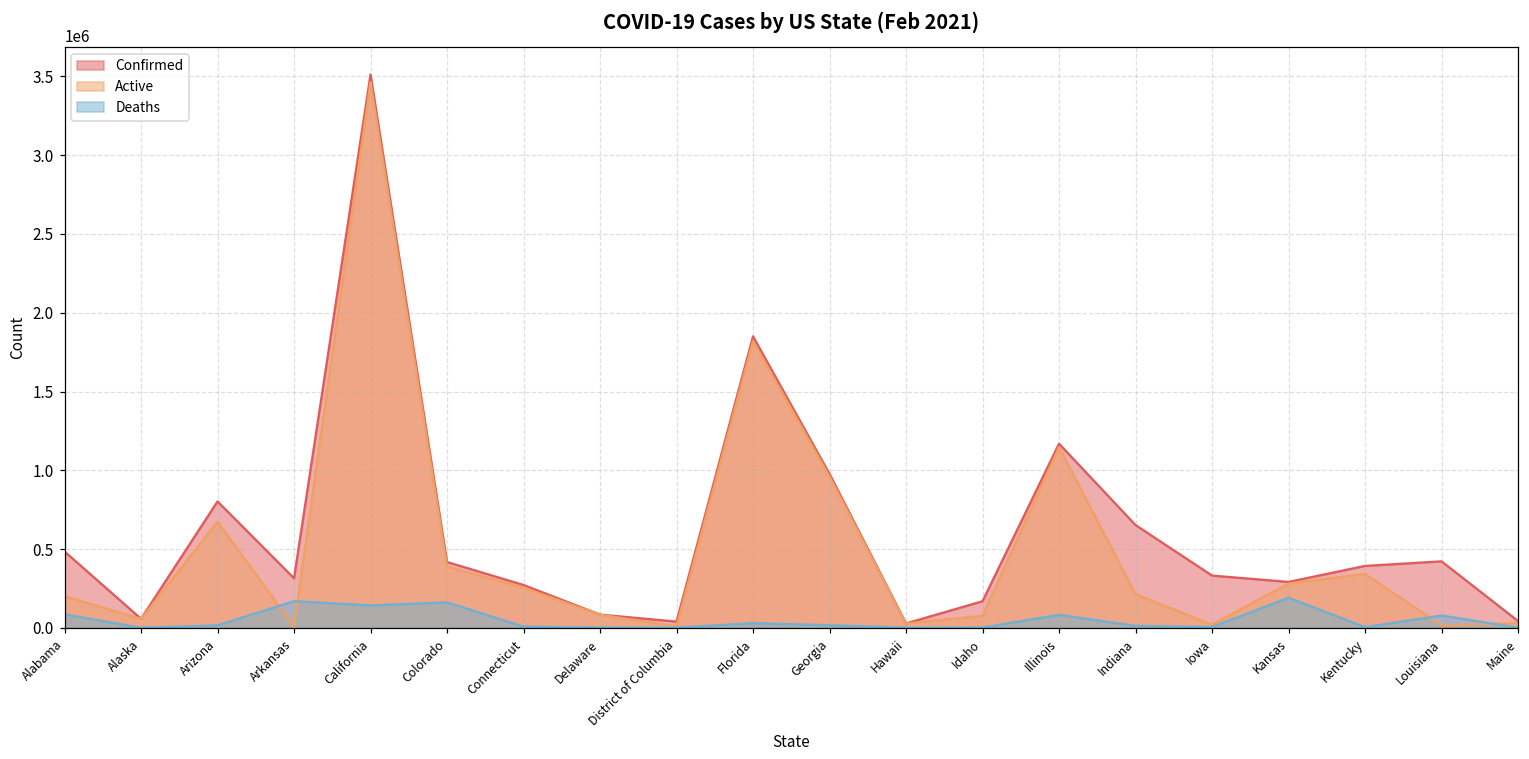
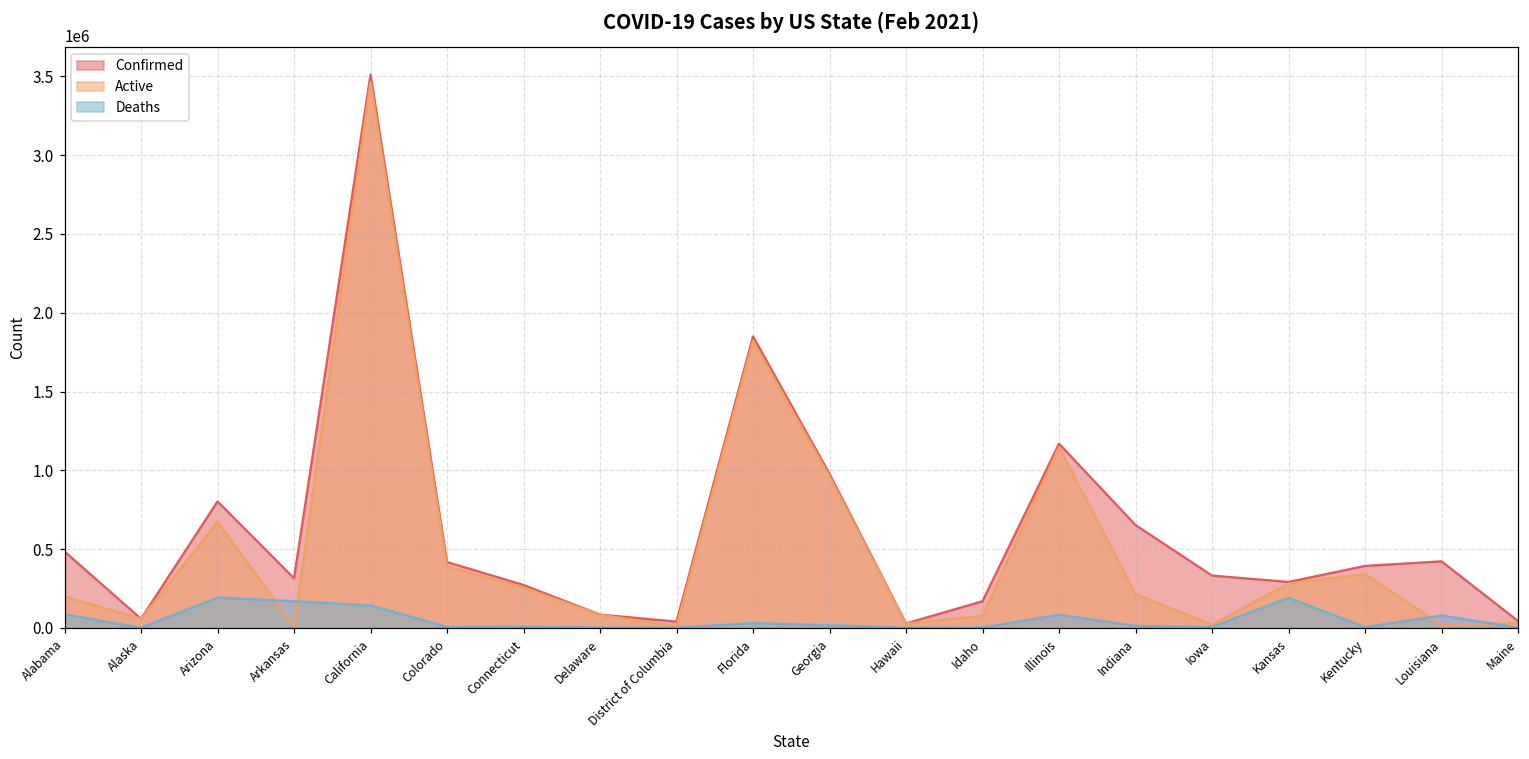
  {
    "Deaths": {
      "Alabama": 90000,
      "Alaska": 0,
-     "Arizona": 20000,
+     "Arizona": 190000,
      "Arkansas": 170000,
      "California": 140000,
-     "Colorado": 160000,
+     "Colorado": 10000,
      "Connecticut": 10000,
      "Delaware": 0,
      "Florida": 30000,
      "Georgia": 20000,
      "Hawaii": 0,
      "Idaho": 0,
      "Illinois": 80000,
      "Indiana": 10000,
      "Kansas": 190000,
      "Kentucky": 0,
      "Louisiana": 80000,
      "Maine": 0
    }
  }
